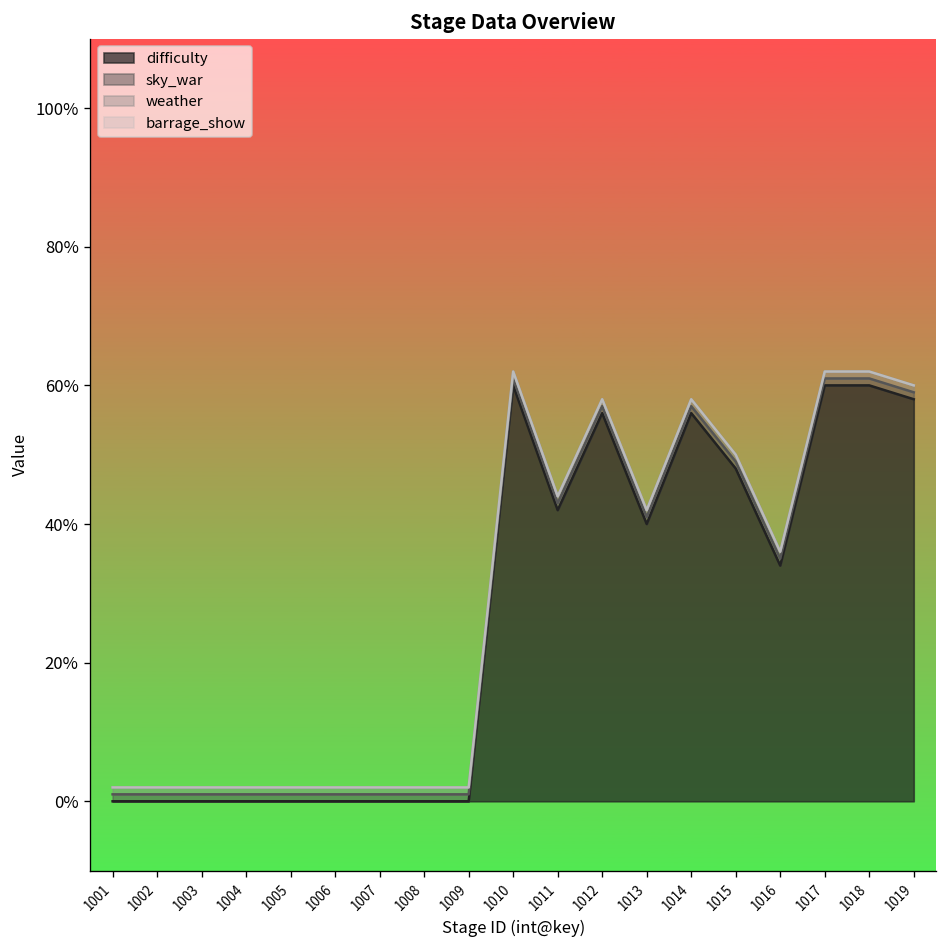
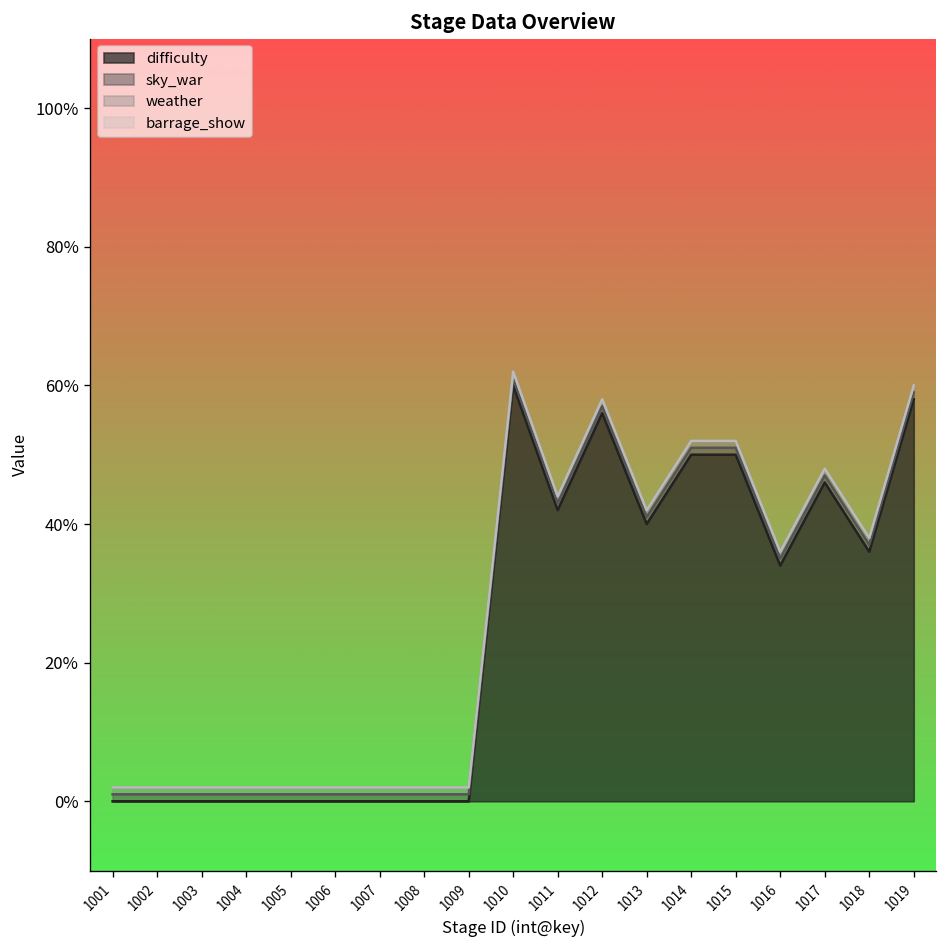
  {
    "difficulty": {
      "1001": "0%",
      "1002": "0%",
      "1003": "0%",
      "1004": "0%",
      "1005": "0%",
      "1006": "0%",
      "1007": "0%",
      "1008": "0%",
      "1009": "0%",
      "1010": "60%",
      "1011": "42%",
      "1012": "56%",
      "1013": "40%",
-     "1014": "56%",
-     "1015": "48%",
+     "1014": "50%",
+     "1015": "50%",
      "1016": "34%",
-     "1017": "60%",
-     "1018": "60%",
+     "1017": "46%",
+     "1018": "36%",
      "1019": "58%"
    },
    "sky_war": {
      "1001": "1%",
      "1002": "1%",
      "1003": "1%",
      "1004": "1%",
      "1005": "1%",
      "1006": "1%",
      "1007": "1%",
      "1008": "1%",
      "1009": "1%",
      "1010": "1%",
      "1011": "1%",
      "1012": "1%",
      "1013": "1%",
      "1014": "1%",
      "1015": "1%",
      "1016": "1%",
      "1017": "1%",
      "1018": "1%",
      "1019": "1%"
    }
  }
